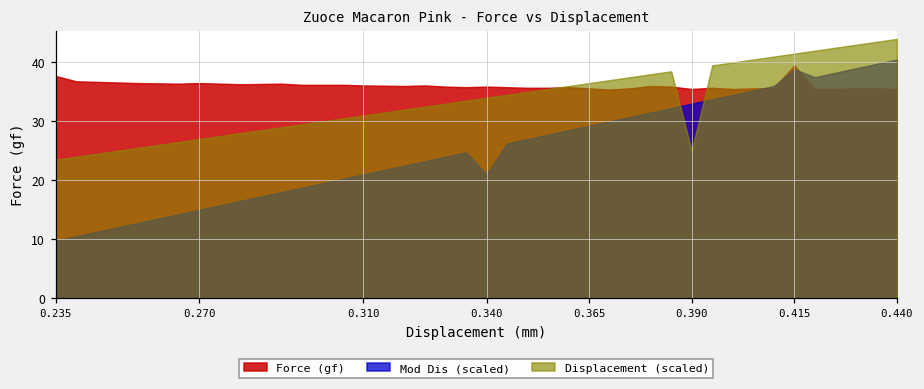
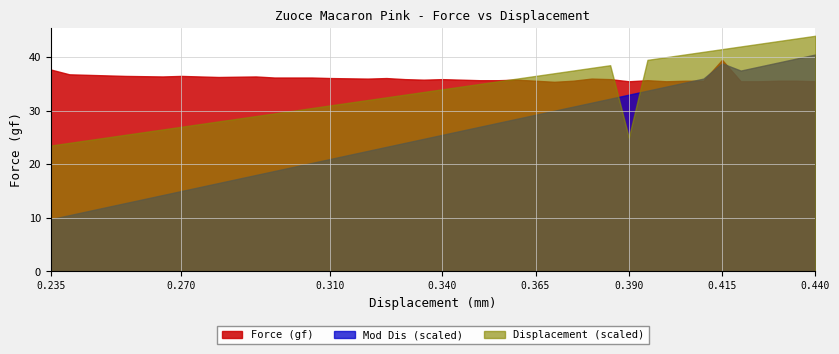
  {
    "Force (gf)": {
      "0.235": 38,
      "0.270": 37,
      "0.310": 36,
      "0.340": 36,
      "0.365": 36,
      "0.390": 36,
      "0.415": 40,
      "0.440": 36
    },
    "Mod Dis (scaled)": {
      "0.235": 10,
      "0.270": 15,
      "0.310": 21,
-     "0.340": 21,
+     "0.340": 26,
      "0.365": 29,
      "0.390": 33,
      "0.415": 39,
      "0.440": 41
    },
    "Displacement (scaled)": {
      "0.235": 24,
      "0.270": 27,
      "0.310": 31,
      "0.340": 34,
      "0.365": 37,
      "0.390": 25,
      "0.415": 42,
      "0.440": 44
    }
  }
